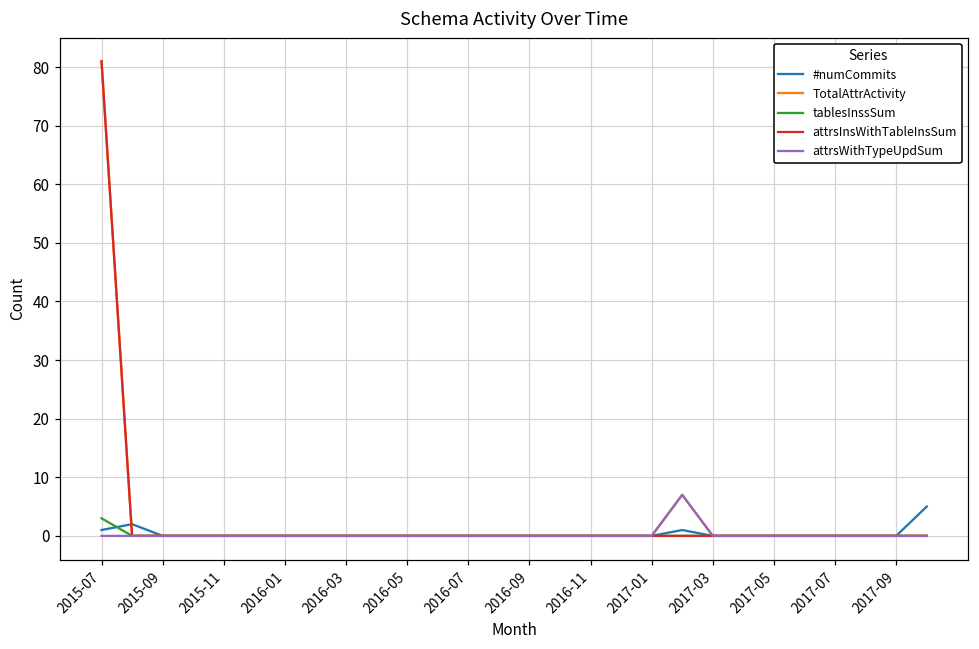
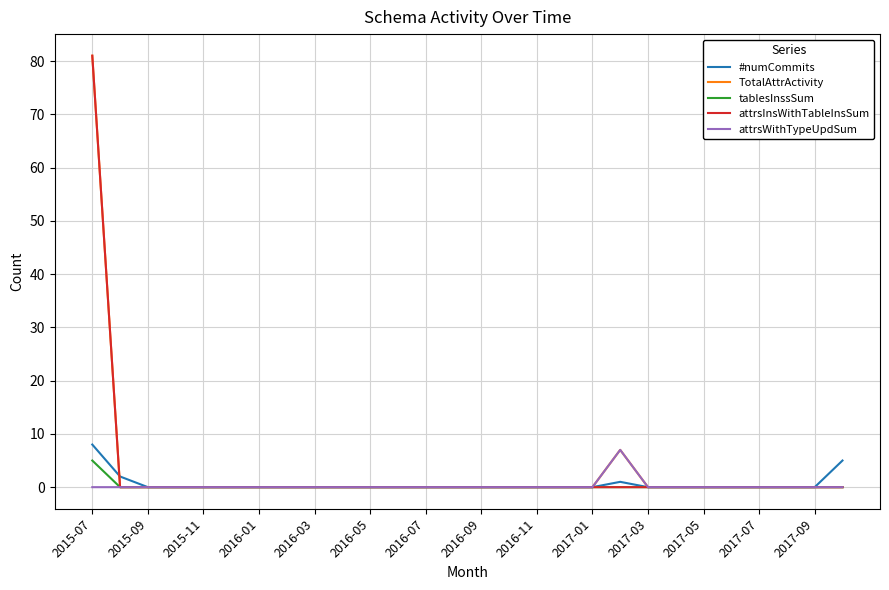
  {
    "#numCommits": {
-     "2015-07": 1
+     "2015-07": 8
    },
    "tablesInssSum": {
-     "2015-07": 3
+     "2015-07": 5
    },
    "attrsWithTypeUpdSum": {
      "2015-07": 0
    }
  }
